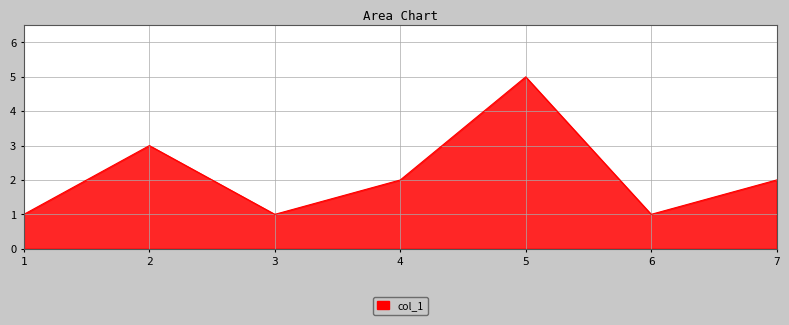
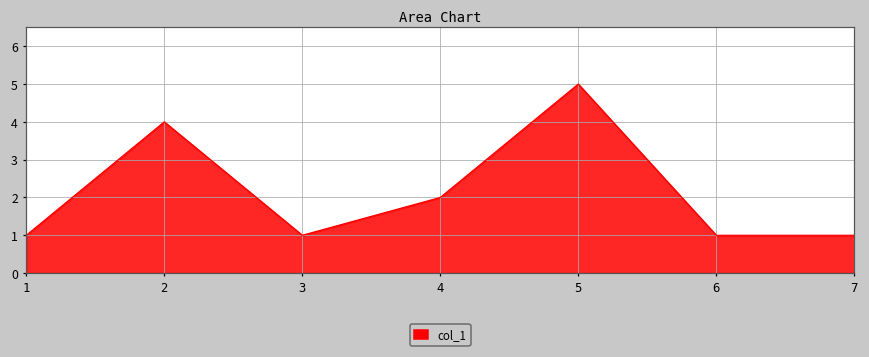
  {
    "1": 1,
-   "2": 3,
+   "2": 4,
    "3": 1,
    "4": 2,
    "5": 5,
    "6": 1,
-   "7": 2
+   "7": 1
  }
